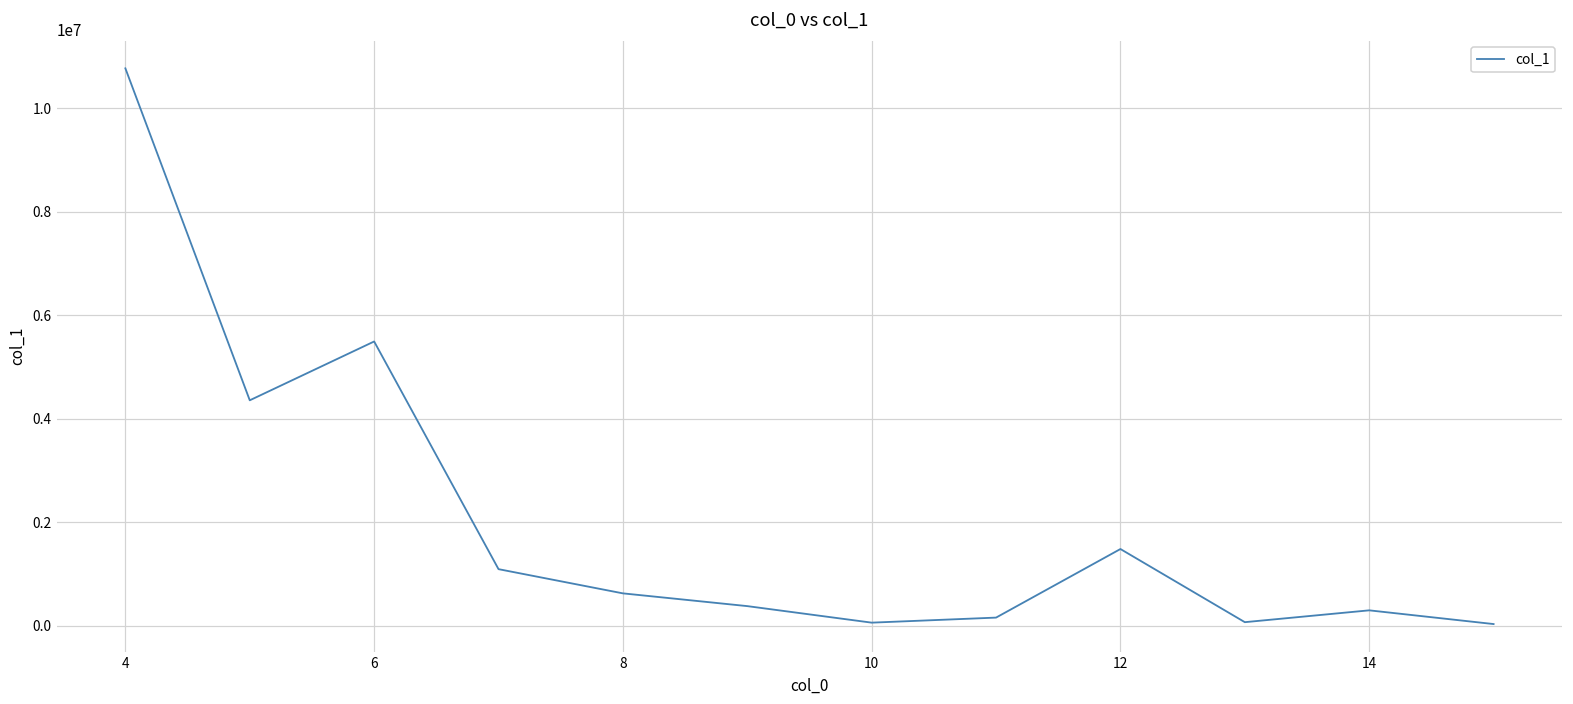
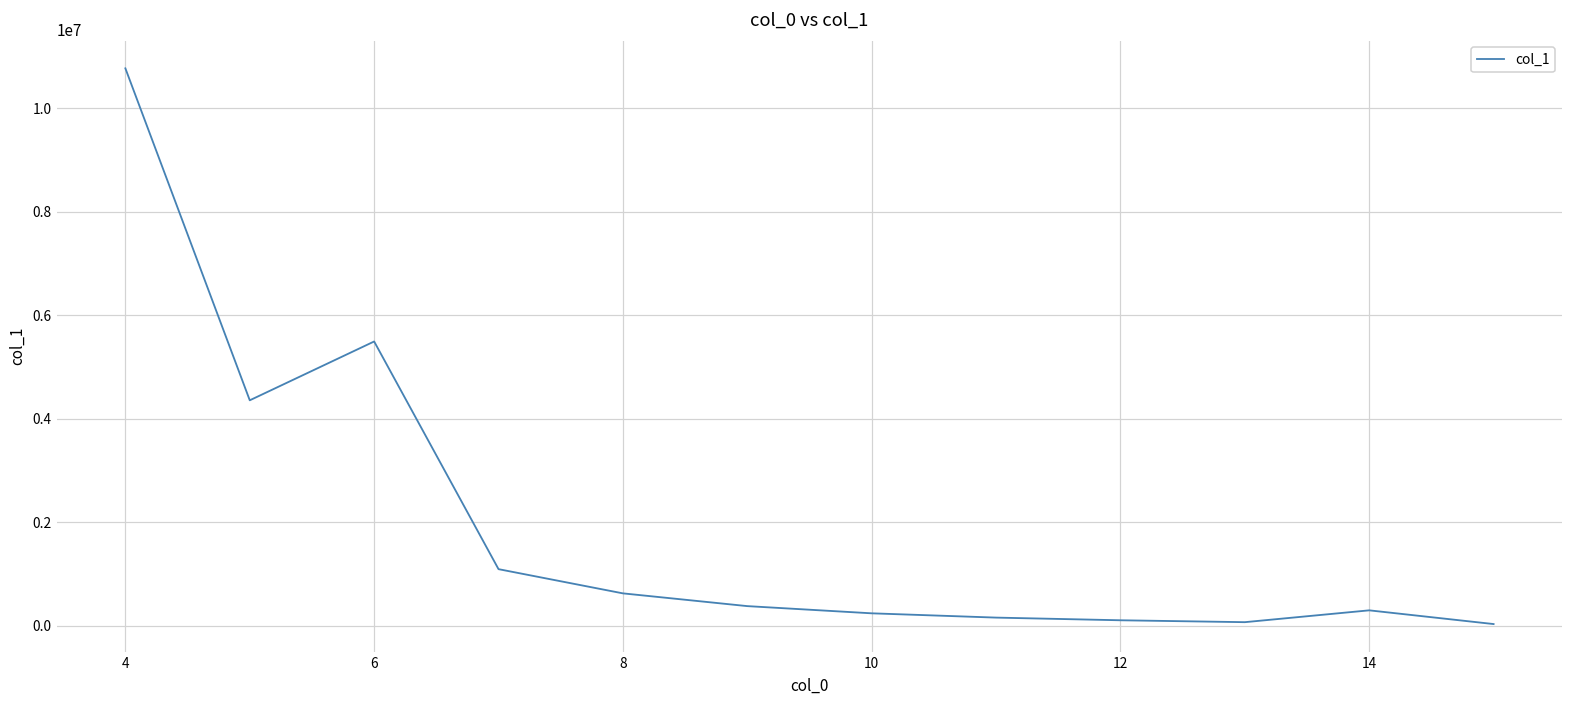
  {
    "4": 10800000,
    "6": 5500000,
    "8": 600000,
-   "10": 100000,
-   "12": 1500000,
+   "10": 200000,
+   "12": 100000,
    "14": 300000
  }
